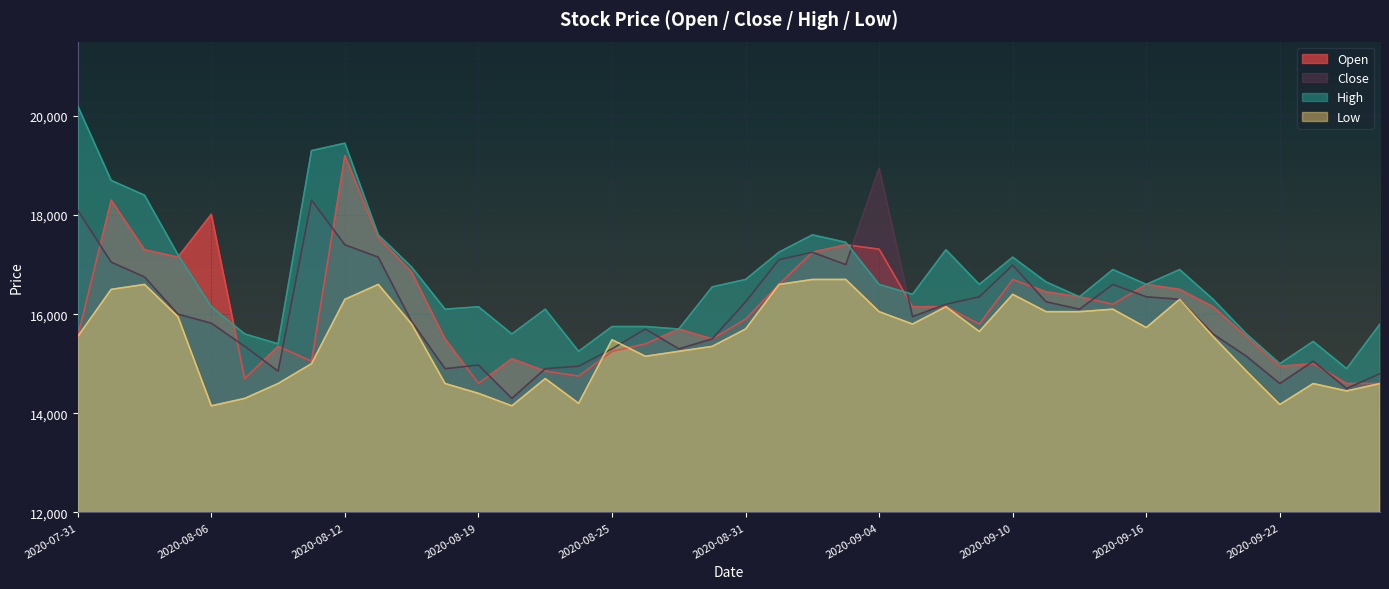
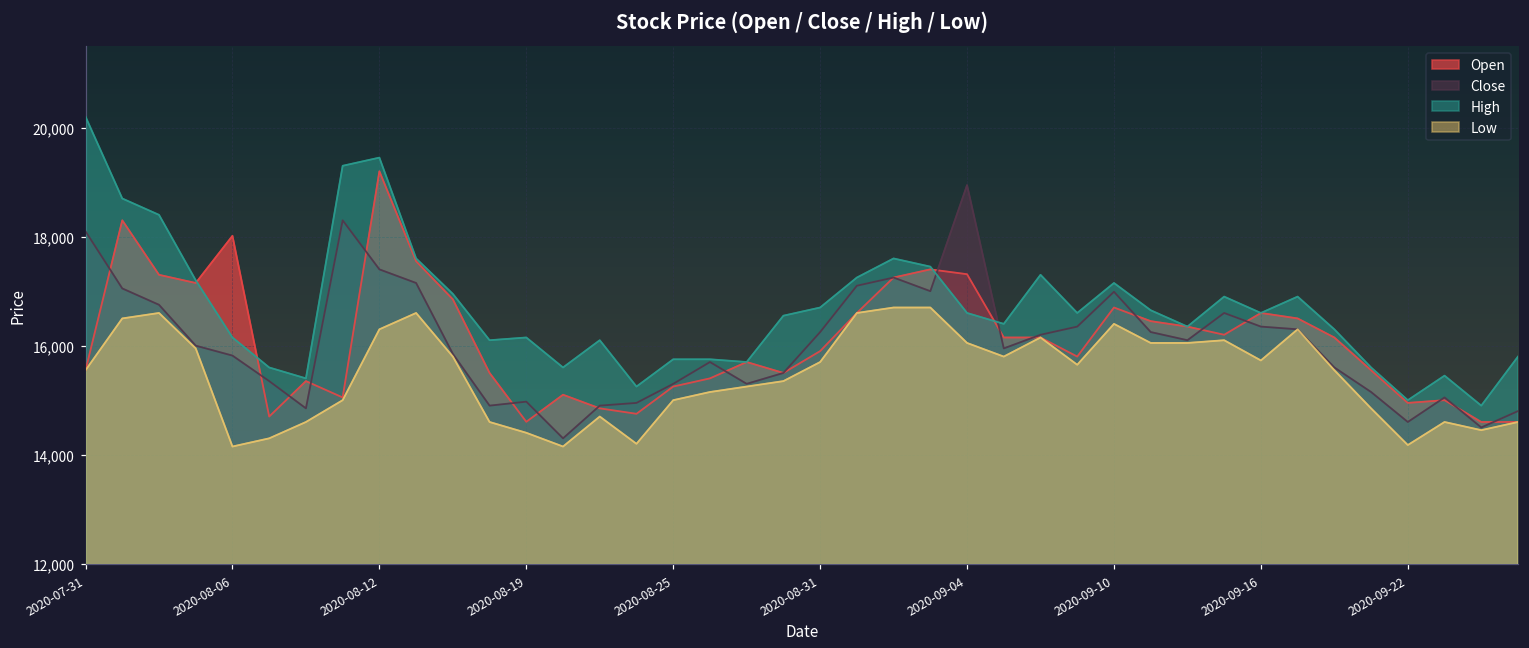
  {
    "Open": {
      "2020-08-06": "18,000",
      "2020-08-12": "19,200",
      "2020-08-19": "14,600",
      "2020-08-31": "15,900",
      "2020-09-04": "17,300",
      "2020-09-10": "16,700"
    },
    "Close": {
      "2020-07-31": "18,100",
      "2020-08-06": "15,800",
      "2020-08-12": "17,400",
      "2020-08-19": "15,000",
      "2020-08-31": "16,300",
      "2020-09-04": "18,900",
      "2020-09-10": "17,000",
      "2020-09-16": "16,400",
      "2020-09-22": "14,600"
    },
    "High": {
      "2020-07-31": "20,200",
      "2020-08-06": "16,200",
      "2020-08-12": "19,500",
      "2020-08-19": "16,200",
      "2020-08-25": "15,800",
      "2020-08-31": "16,700",
      "2020-09-04": "16,600",
      "2020-09-10": "17,200"
    },
    "Low": {
      "2020-08-06": "14,200",
      "2020-08-12": "16,300",
      "2020-08-19": "14,400",
-     "2020-08-25": "15,500",
+     "2020-08-25": "15,000",
      "2020-08-31": "15,700",
      "2020-09-04": "16,100",
      "2020-09-10": "16,400",
      "2020-09-16": "15,700",
      "2020-09-22": "14,200"
    }
  }
